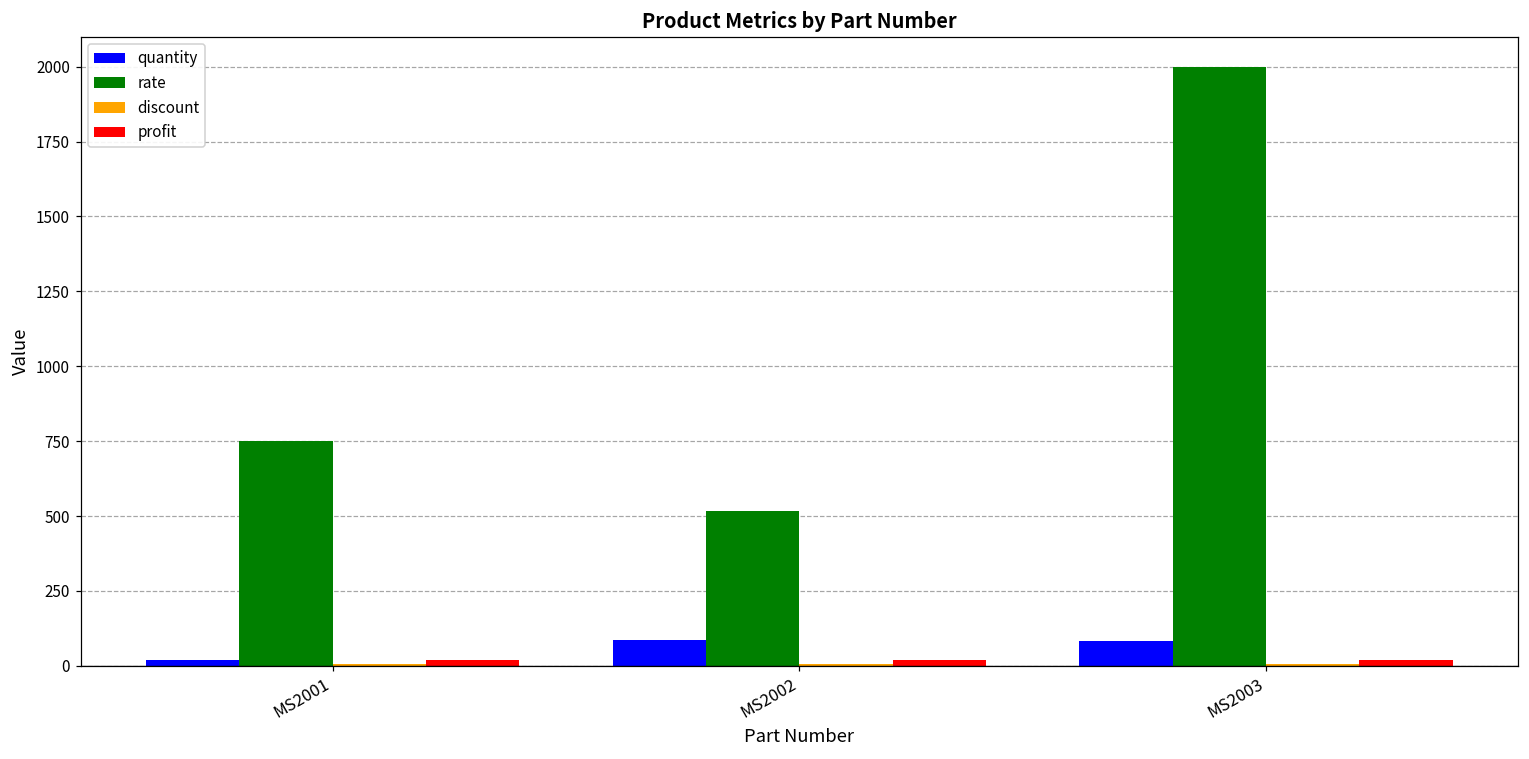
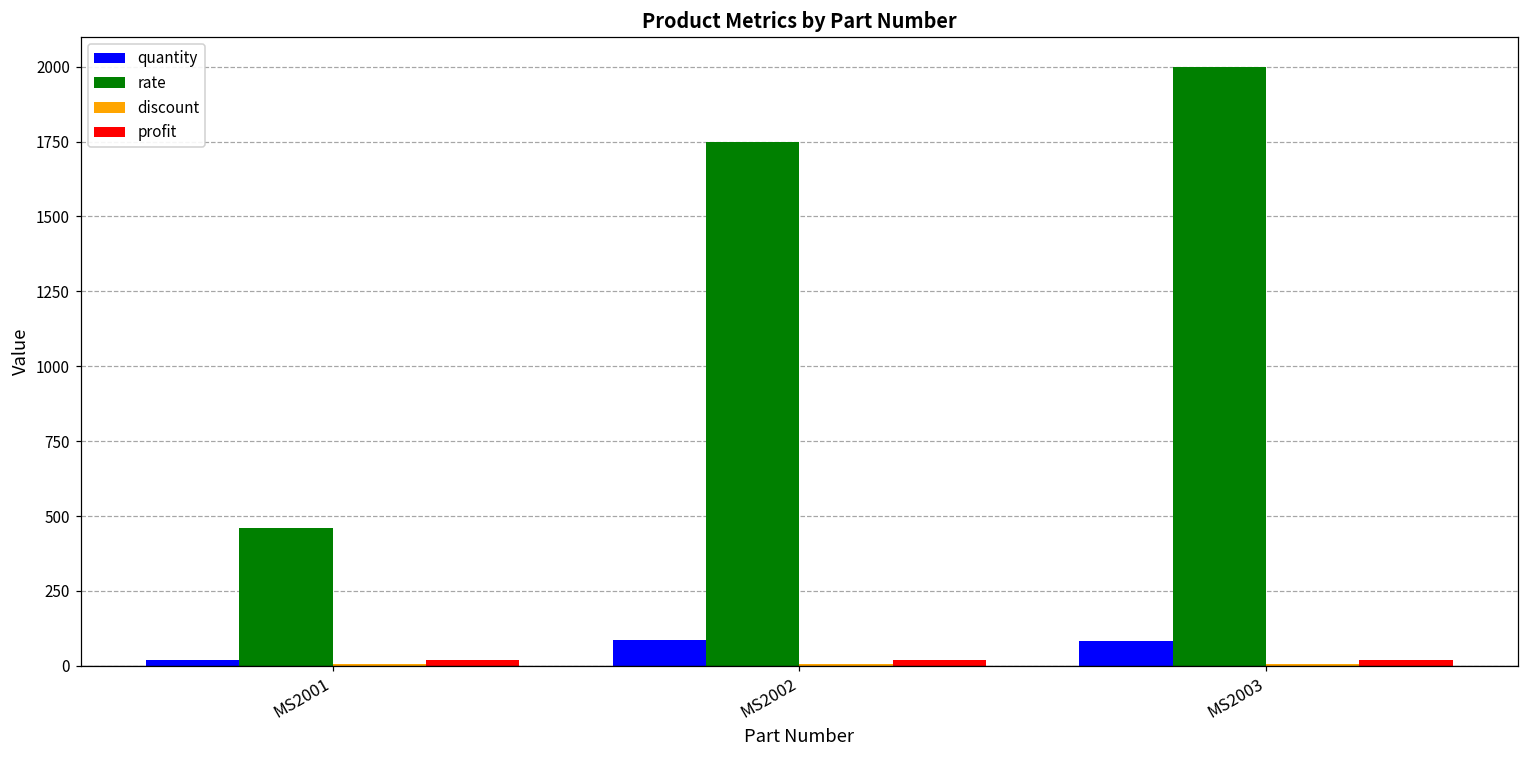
  {
    "quantity": {
      "MS2001": 20,
      "MS2002": 90,
      "MS2003": 80
    },
    "rate": {
-     "MS2001": 750,
-     "MS2002": 520,
+     "MS2001": 460,
+     "MS2002": 1750,
      "MS2003": 2000
    },
    "profit": {
      "MS2001": 20,
      "MS2002": 20,
      "MS2003": 20
    }
  }
